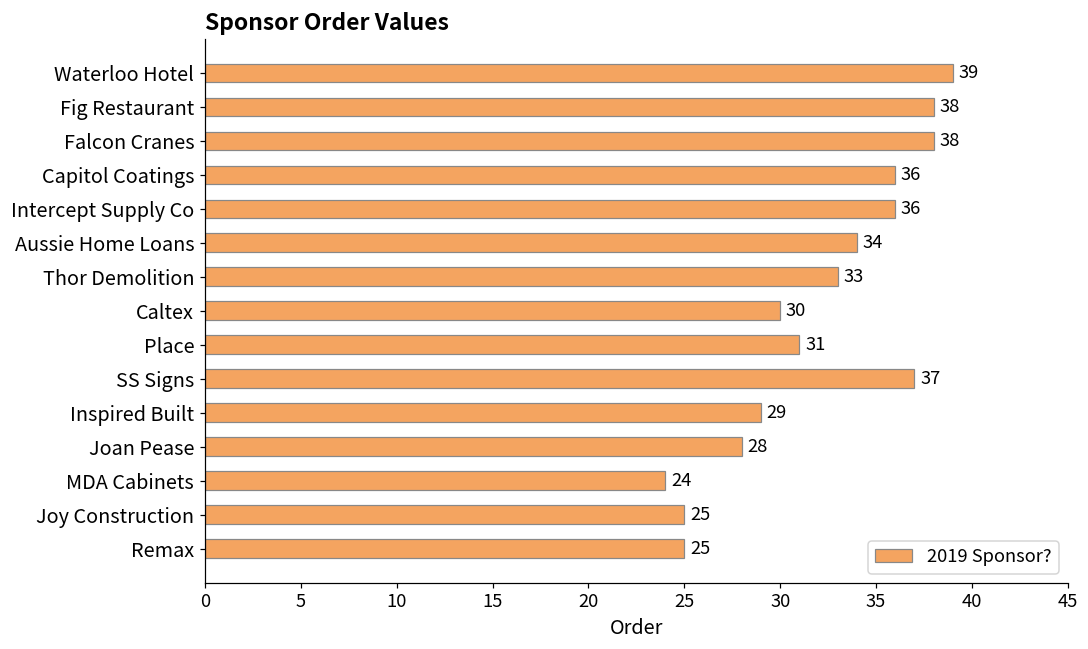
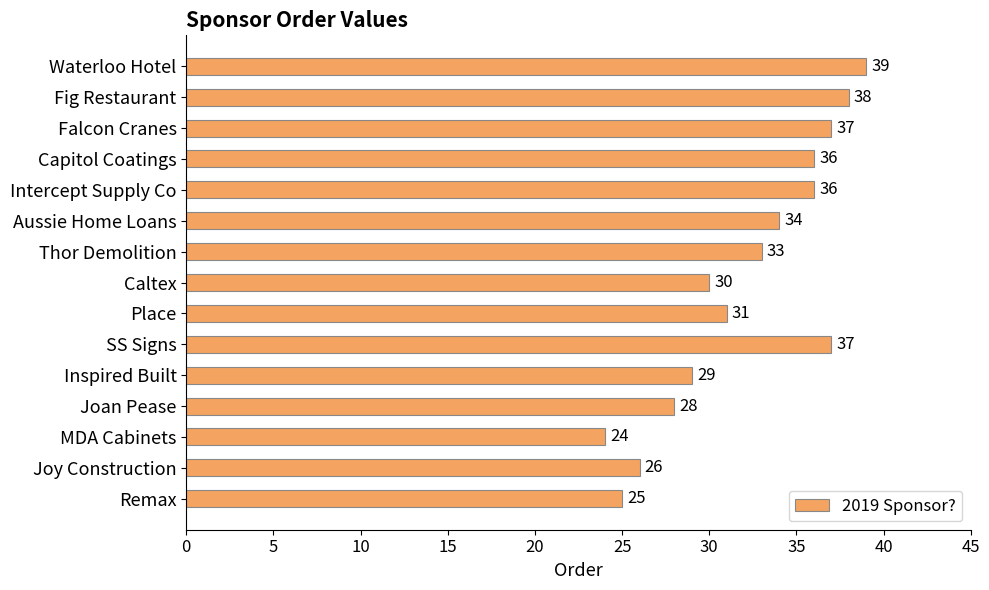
  {
    "Waterloo Hotel": 39,
    "Fig Restaurant": 38,
-   "Falcon Cranes": 38,
+   "Falcon Cranes": 37,
    "Capitol Coatings": 36,
    "Intercept Supply Co": 36,
    "Aussie Home Loans": 34,
    "Thor Demolition": 33,
    "Caltex": 30,
    "Place": 31,
    "SS Signs": 37,
    "Inspired Built": 29,
    "Joan Pease": 28,
    "MDA Cabinets": 24,
-   "Joy Construction": 25,
+   "Joy Construction": 26,
    "Remax": 25
  }
